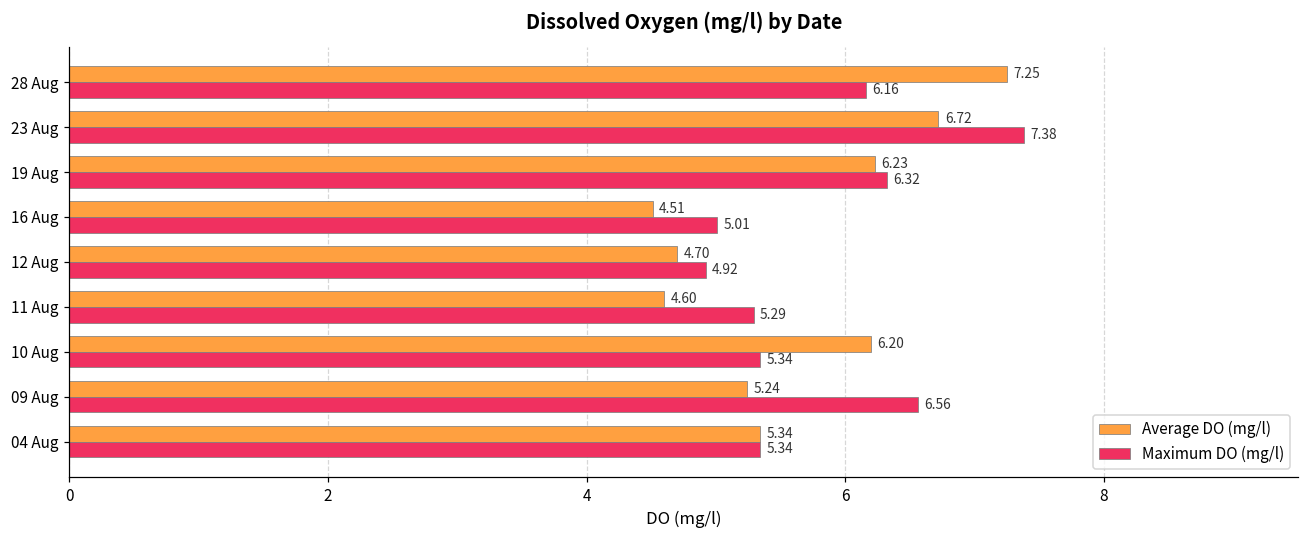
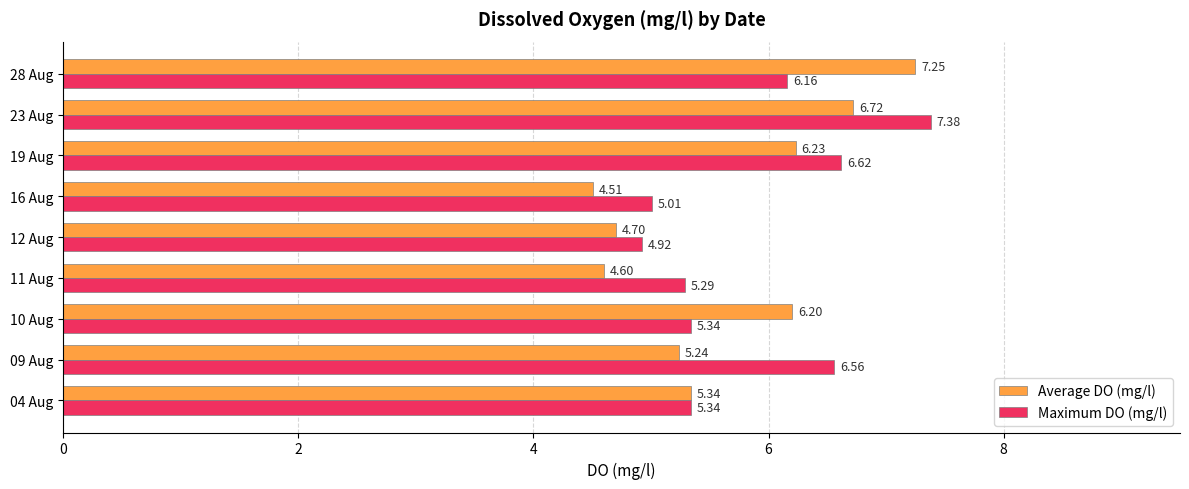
  {
    "Average DO (mg/l)": {
      "28 Aug": 7.25,
      "23 Aug": 6.72,
      "19 Aug": 6.23,
      "16 Aug": 4.51,
      "12 Aug": 4.70,
      "11 Aug": 4.60,
      "10 Aug": 6.20,
      "09 Aug": 5.24,
      "04 Aug": 5.34
    },
    "Maximum DO (mg/l)": {
      "28 Aug": 6.16,
      "23 Aug": 7.38,
-     "19 Aug": 6.32,
+     "19 Aug": 6.62,
      "16 Aug": 5.01,
      "12 Aug": 4.92,
      "11 Aug": 5.29,
      "10 Aug": 5.34,
      "09 Aug": 6.56,
      "04 Aug": 5.34
    }
  }
